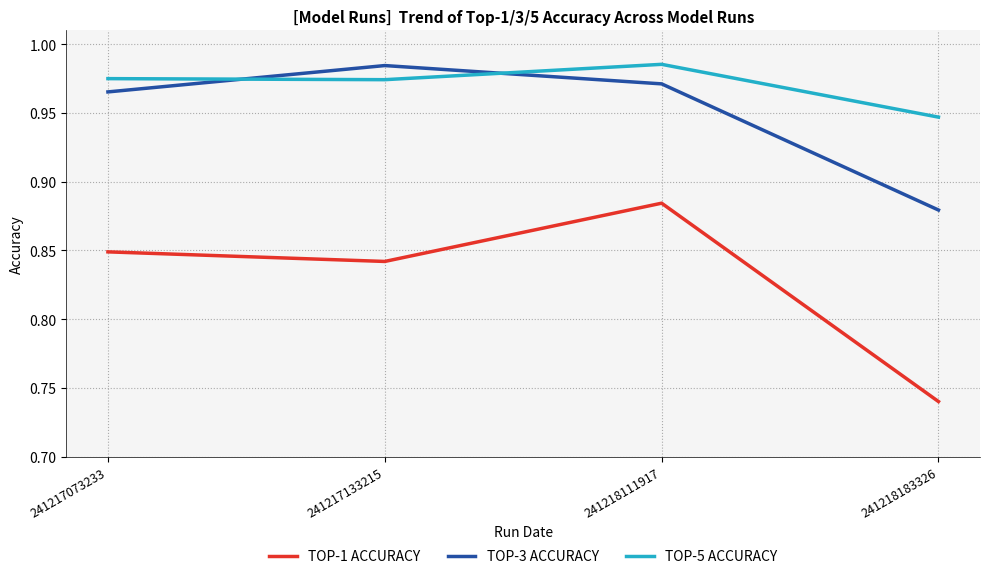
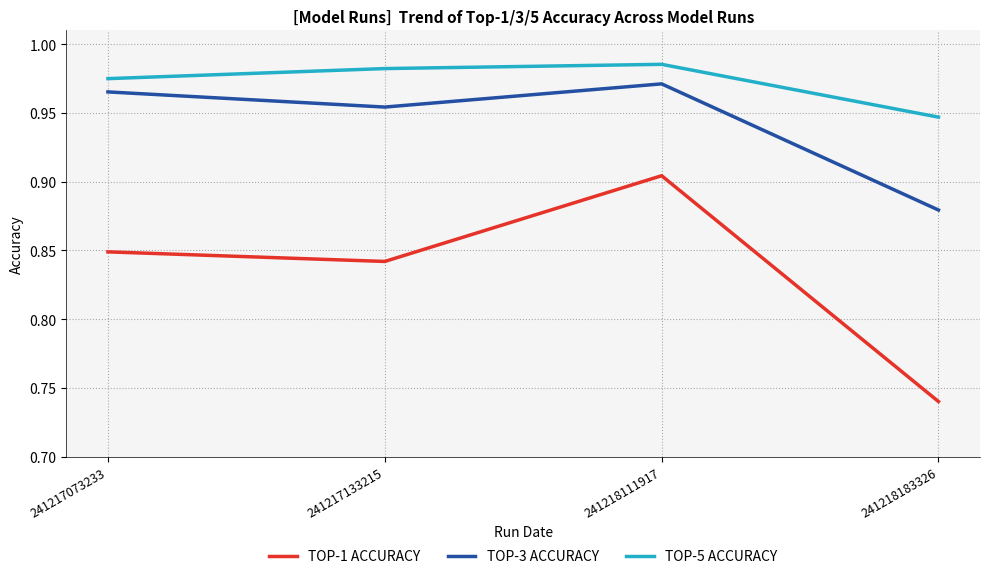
  {
    "TOP-1 ACCURACY": {
      "241217073233": 0.849,
      "241217133215": 0.842,
-     "241218111917": 0.884,
+     "241218111917": 0.904,
      "241218183326": 0.740
    },
    "TOP-3 ACCURACY": {
      "241217073233": 0.965,
-     "241217133215": 0.984,
+     "241217133215": 0.954,
      "241218111917": 0.971,
      "241218183326": 0.879
    },
    "TOP-5 ACCURACY": {
      "241217073233": 0.975,
-     "241217133215": 0.974,
+     "241217133215": 0.982,
      "241218111917": 0.985,
      "241218183326": 0.947
    }
  }
